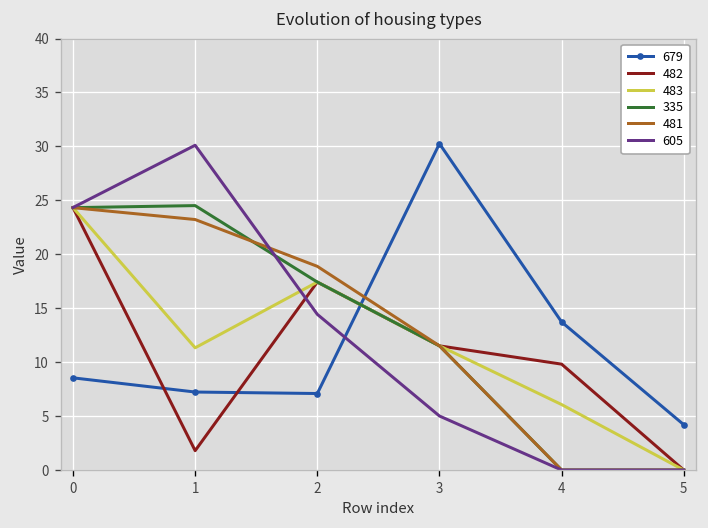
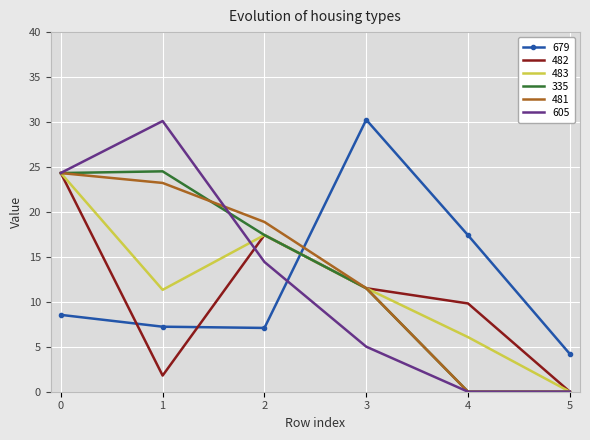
  {
    "679": {
      "0": 9,
      "1": 7,
      "2": 7,
      "3": 30,
-     "4": 14,
+     "4": 17,
      "5": 4
    },
    "482": {
      "1": 2,
      "4": 10
    },
    "483": {
      "1": 11,
      "4": 6
    },
    "335": {
      "1": 25
    },
    "481": {
      "1": 23,
      "2": 19
    },
    "605": {
      "1": 30,
      "2": 14,
      "3": 5
    }
  }
